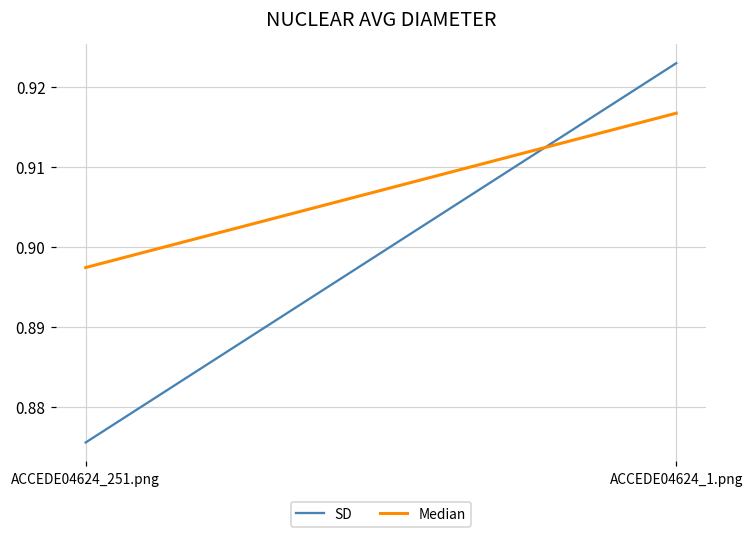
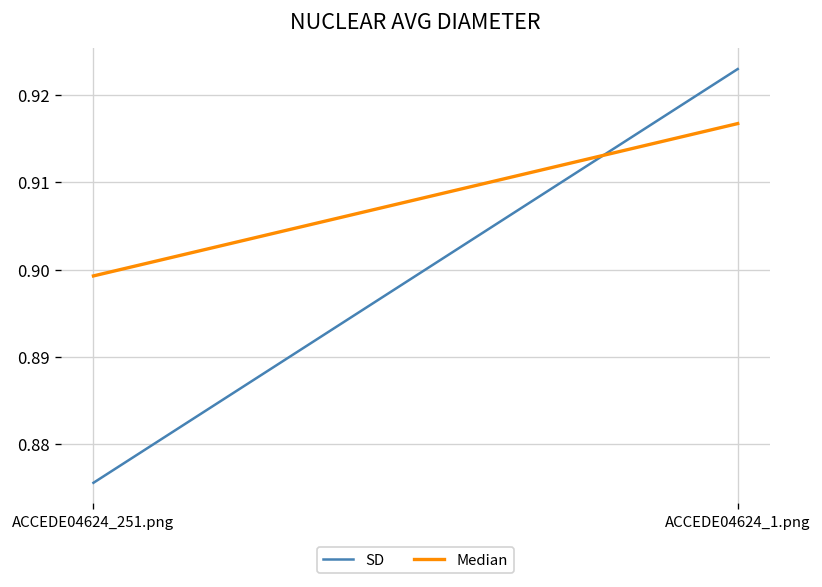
  {
    "SD": {
      "ACCEDE04624_251.png": 0.876,
      "ACCEDE04624_1.png": 0.923
    },
    "Median": {
-     "ACCEDE04624_251.png": 0.897,
+     "ACCEDE04624_251.png": 0.899,
      "ACCEDE04624_1.png": 0.917
    }
  }
